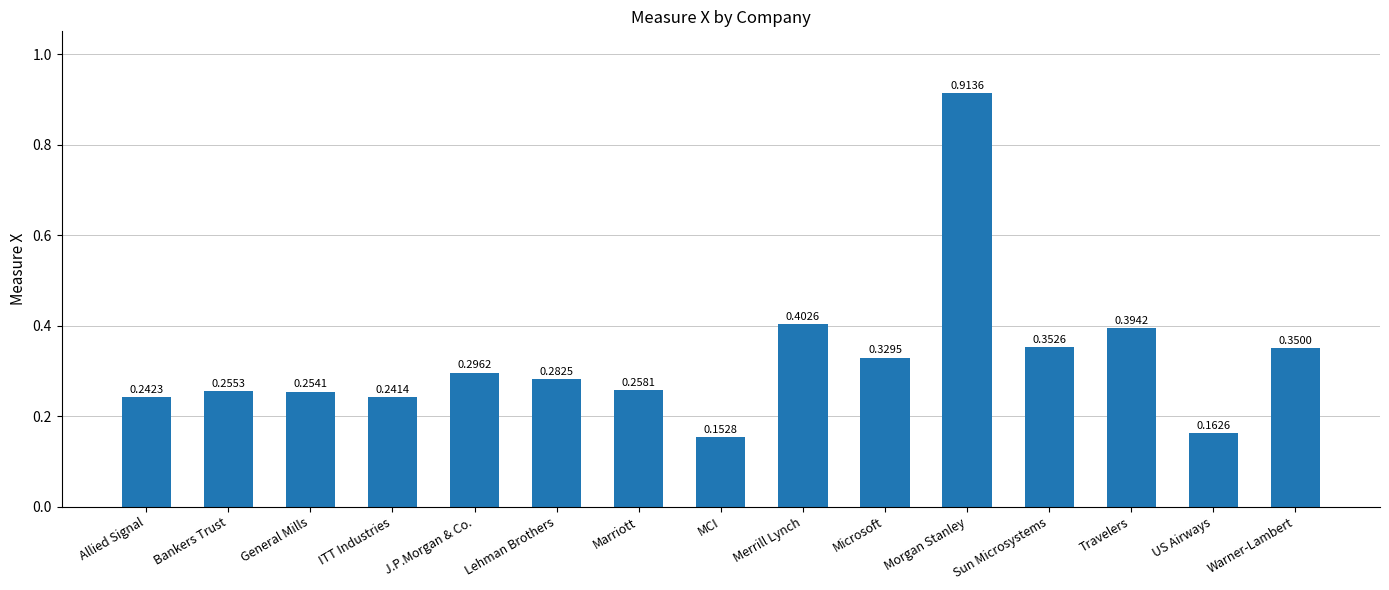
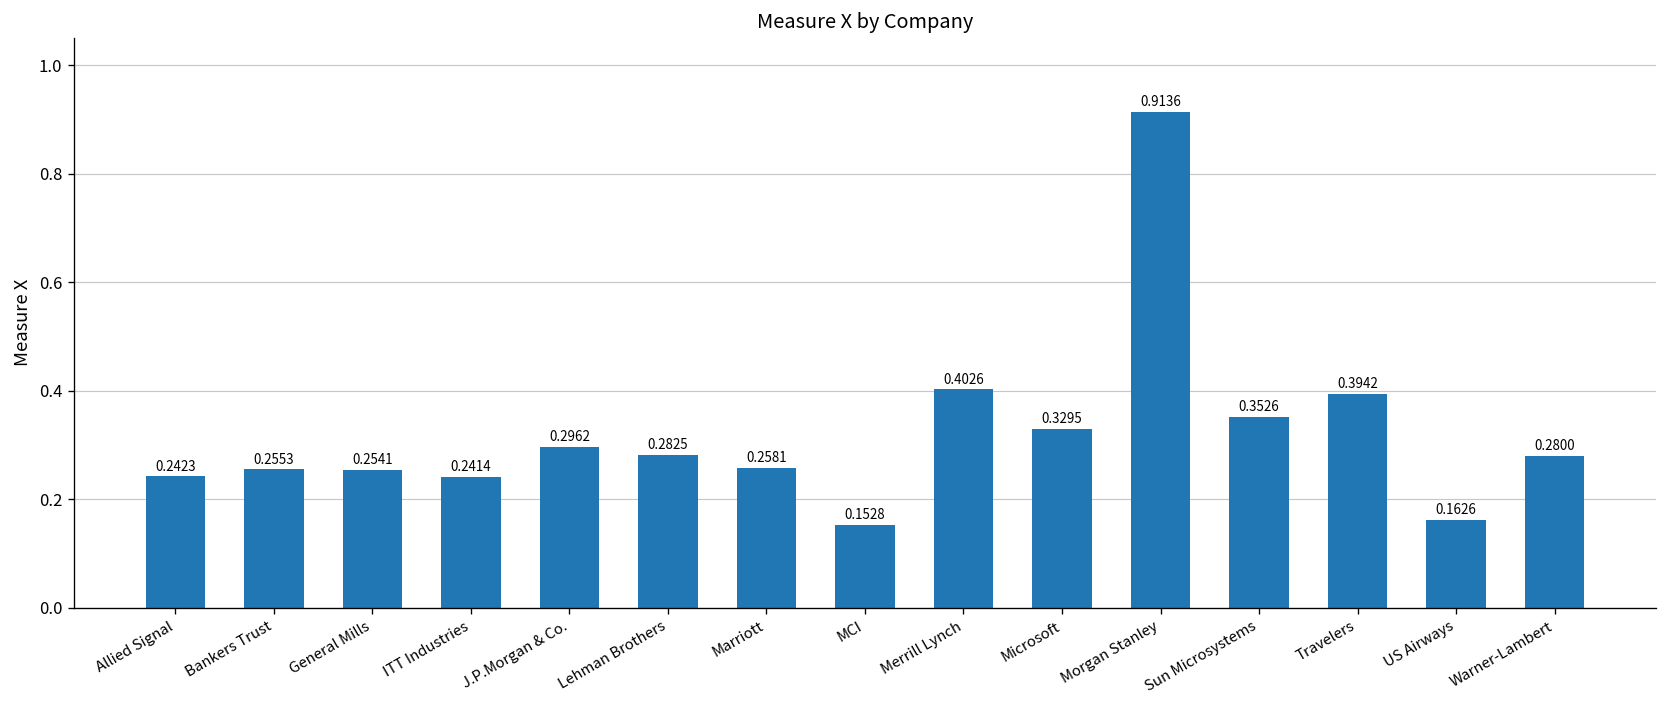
  {
    "Allied Signal": 0.2423,
    "Bankers Trust": 0.2553,
    "General Mills": 0.2541,
    "ITT Industries": 0.2414,
    "J.P.Morgan & Co.": 0.2962,
    "Lehman Brothers": 0.2825,
    "Marriott": 0.2581,
    "MCI": 0.1528,
    "Merrill Lynch": 0.4026,
    "Microsoft": 0.3295,
    "Morgan Stanley": 0.9136,
    "Sun Microsystems": 0.3526,
    "Travelers": 0.3942,
    "US Airways": 0.1626,
-   "Warner-Lambert": 0.3500
+   "Warner-Lambert": 0.2800
  }
